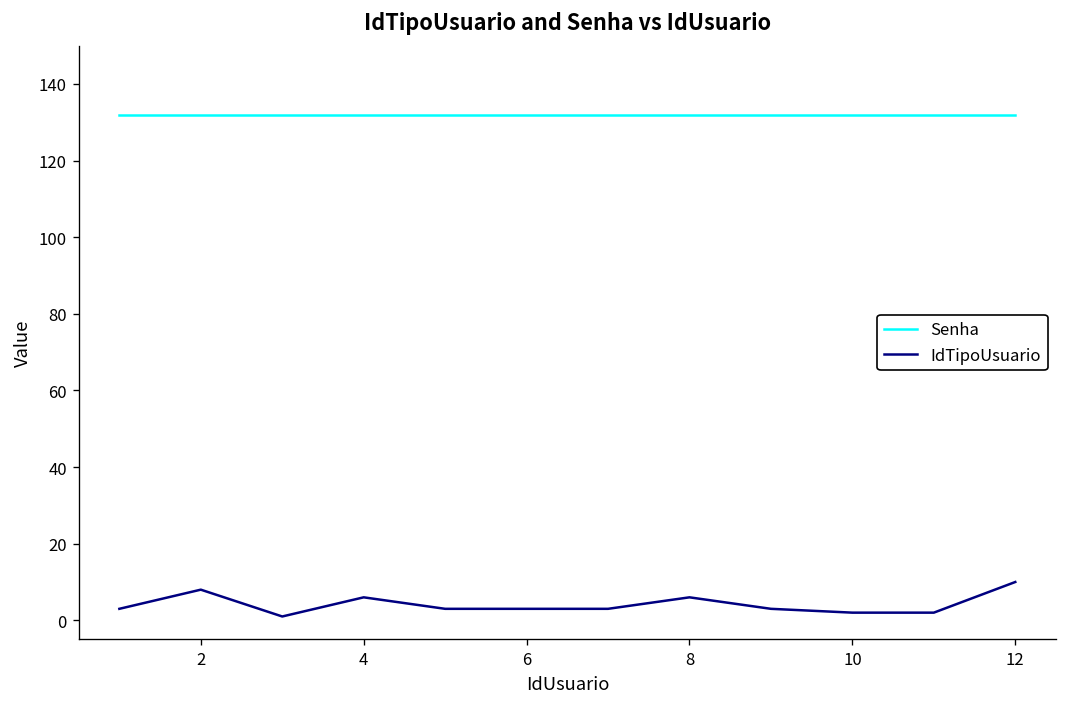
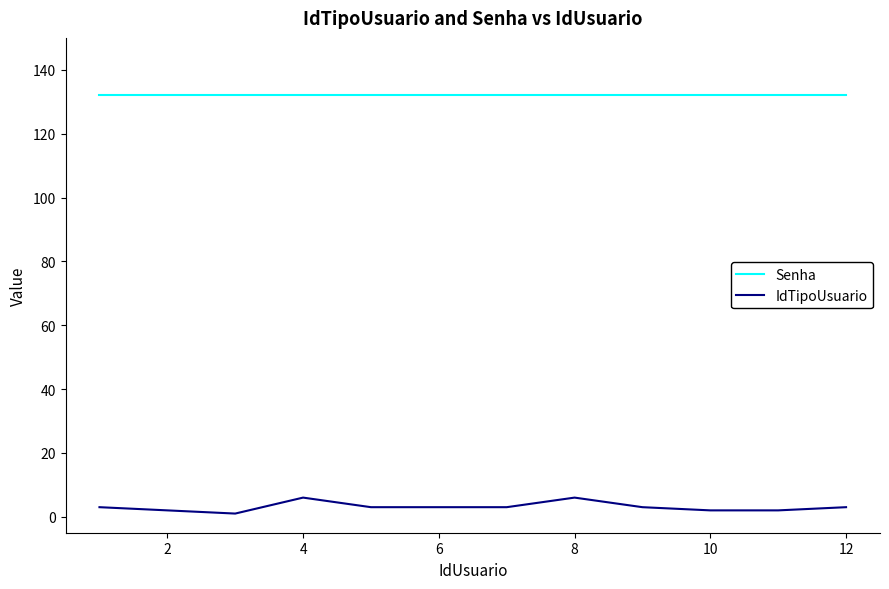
  {
    "Senha": {
      "2": 132,
      "4": 132,
      "6": 132,
      "8": 132,
      "10": 132,
      "12": 132
    },
    "IdTipoUsuario": {
-     "2": 8,
+     "2": 2,
      "4": 6,
      "6": 3,
      "8": 6,
      "10": 2,
-     "12": 10
+     "12": 3
    }
  }
